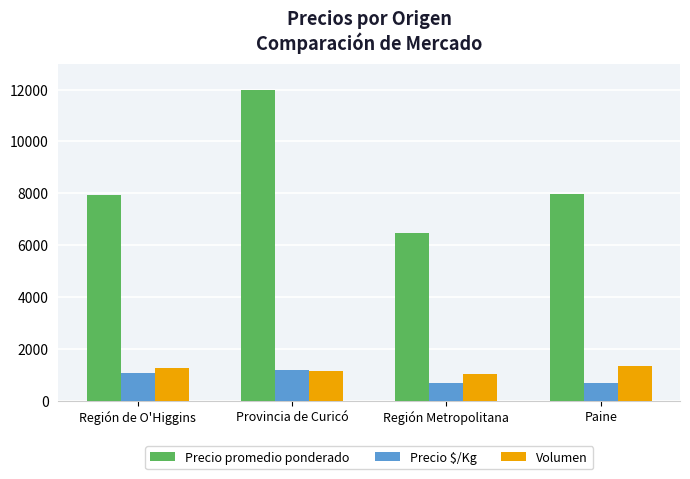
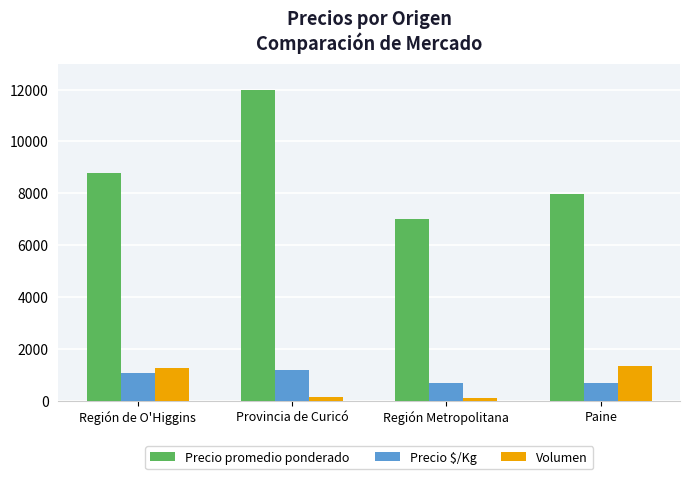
  {
    "Precio promedio ponderado": {
-     "Región de O'Higgins": 8000,
+     "Región de O'Higgins": 8800,
      "Provincia de Curicó": 12000,
-     "Región Metropolitana": 6500,
+     "Región Metropolitana": 7000,
      "Paine": 8000
    },
    "Precio $/Kg": {
      "Región de O'Higgins": 1100,
      "Provincia de Curicó": 1200,
      "Región Metropolitana": 700,
      "Paine": 700
    },
    "Volumen": {
      "Región de O'Higgins": 1300,
-     "Provincia de Curicó": 1200,
-     "Región Metropolitana": 1000,
+     "Provincia de Curicó": 200,
+     "Región Metropolitana": 100,
      "Paine": 1400
    }
  }
